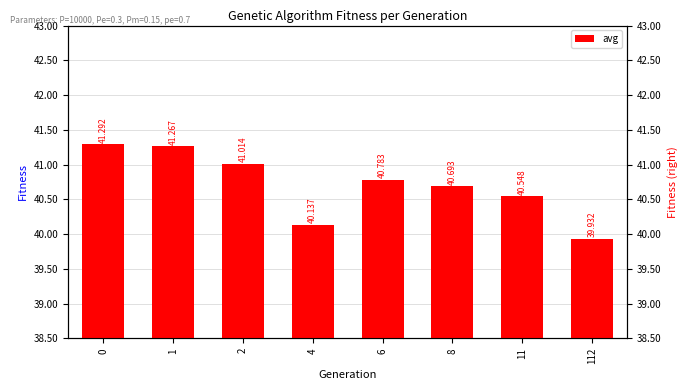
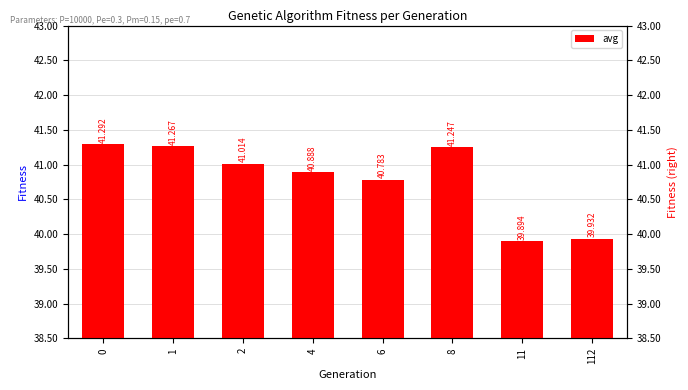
  {
    "0": 41.292,
    "1": 41.267,
    "2": 41.014,
-   "4": 40.137,
+   "4": 40.888,
    "6": 40.783,
-   "8": 40.693,
-   "11": 40.548,
+   "8": 41.247,
+   "11": 39.894,
    "112": 39.932
  }
